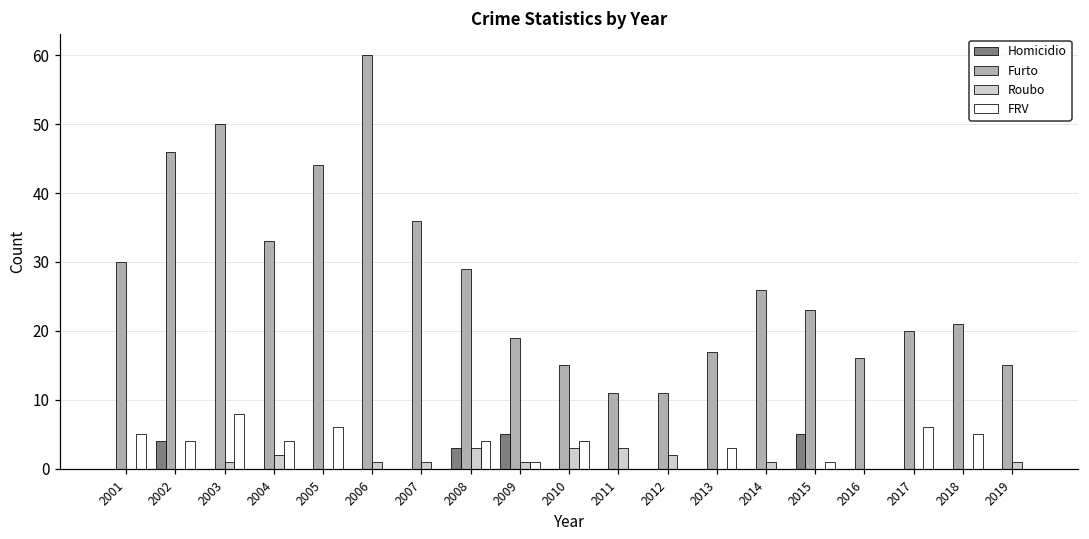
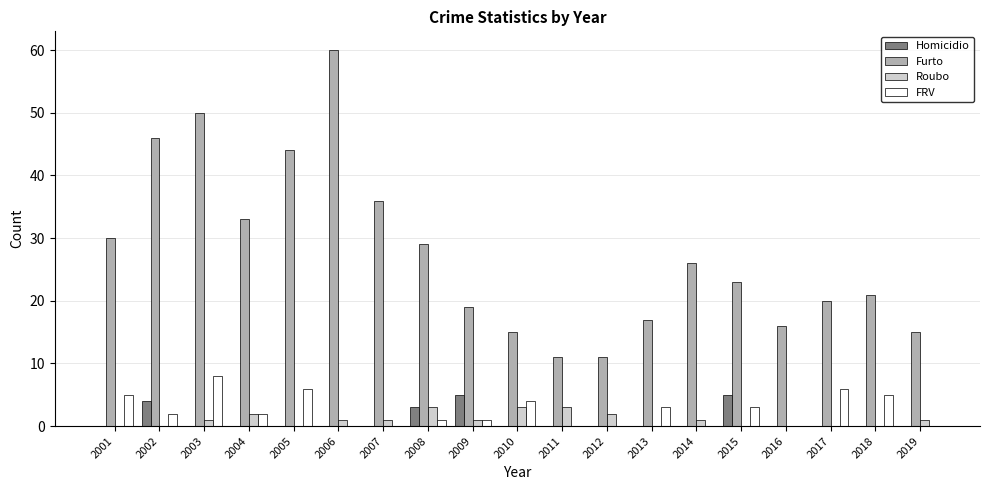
  {
    "Homicidio": {
      "2001": 0,
      "2002": 4,
      "2003": 0,
      "2004": 0,
      "2005": 0,
      "2006": 0,
      "2007": 0,
      "2008": 3,
      "2009": 5,
      "2010": 0,
      "2011": 0,
      "2012": 0,
      "2013": 0,
      "2014": 0,
      "2015": 5,
      "2016": 0,
      "2017": 0,
      "2018": 0,
      "2019": 0
    },
    "FRV": {
      "2001": 5,
-     "2002": 4,
+     "2002": 2,
      "2003": 8,
-     "2004": 4,
+     "2004": 2,
      "2005": 6,
      "2006": 0,
      "2007": 0,
-     "2008": 4,
+     "2008": 1,
      "2009": 1,
      "2010": 4,
      "2011": 0,
      "2012": 0,
      "2013": 3,
      "2014": 0,
-     "2015": 1,
+     "2015": 3,
      "2016": 0,
      "2017": 6,
      "2018": 5,
      "2019": 0
    }
  }
